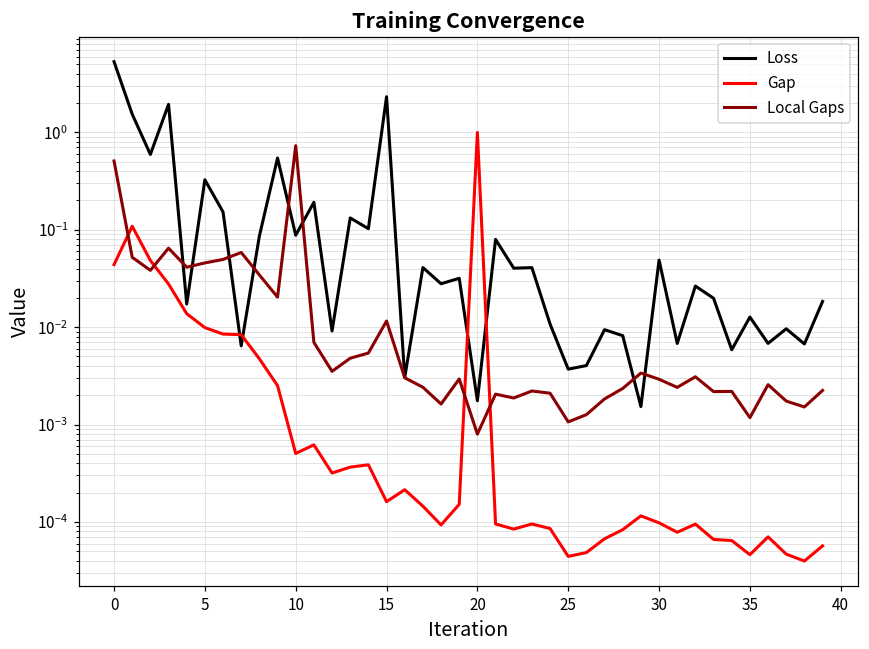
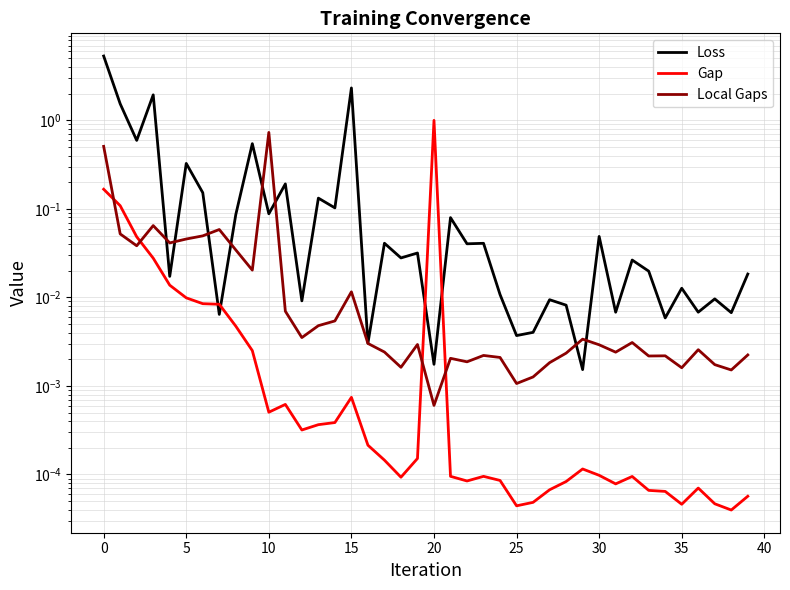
  {
    "Loss": {
      "0": 5,
      "5": 0.33,
      "10": 0.09,
      "15": 2.3,
      "20": 0.0018,
      "25": 0.0037,
      "30": 0.05,
      "35": 0.013
    },
    "Gap": {
-     "0": 0.04,
+     "0": 0.17,
      "5": 0.010,
      "10": 0.0005,
-     "15": 0.00016,
+     "15": 0.0007,
      "20": 1.0,
      "25": 0.00004,
      "30": 0.00010,
      "35": 0.00005
    },
    "Local Gaps": {
      "0": 0.5,
      "5": 0.05,
      "10": 0.7,
      "15": 0.012,
-     "20": 0.0008,
+     "20": 0.0006,
      "25": 0.0011,
      "30": 0.0029,
-     "35": 0.0012
+     "35": 0.0016
    }
  }
